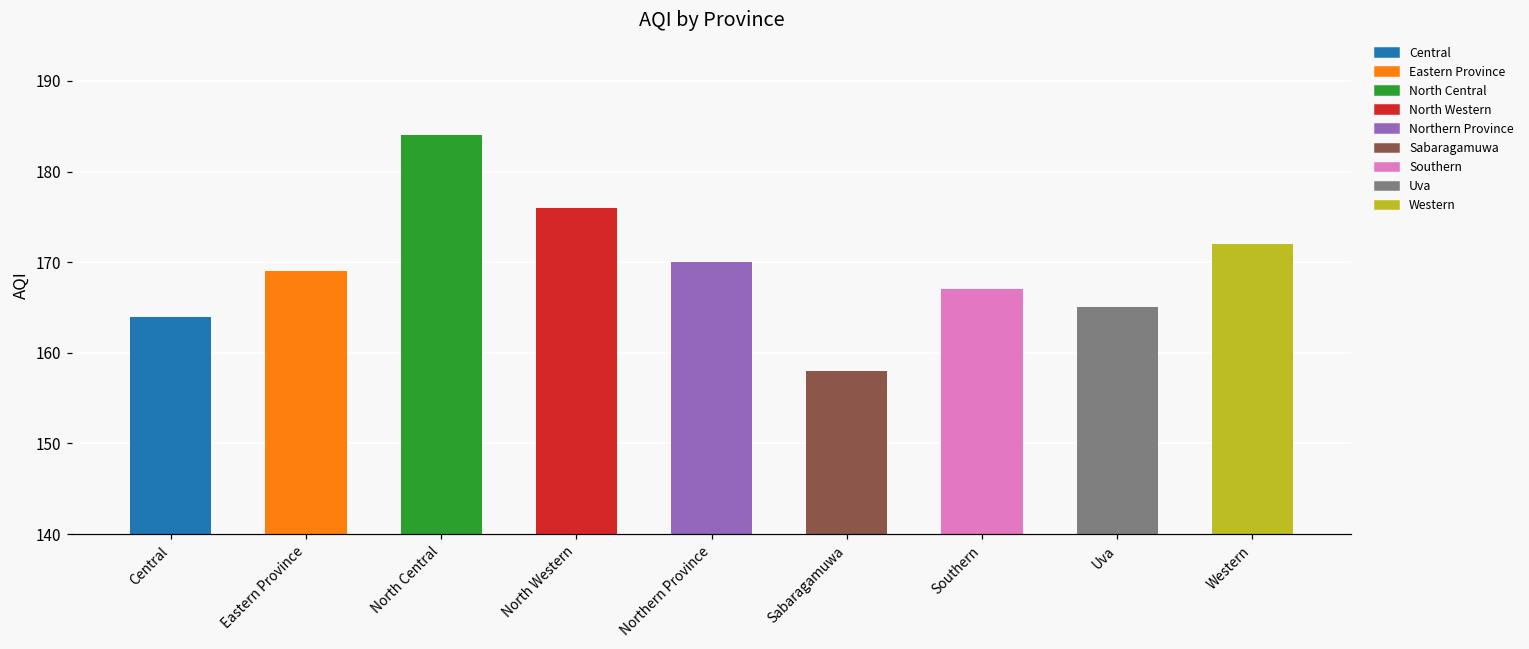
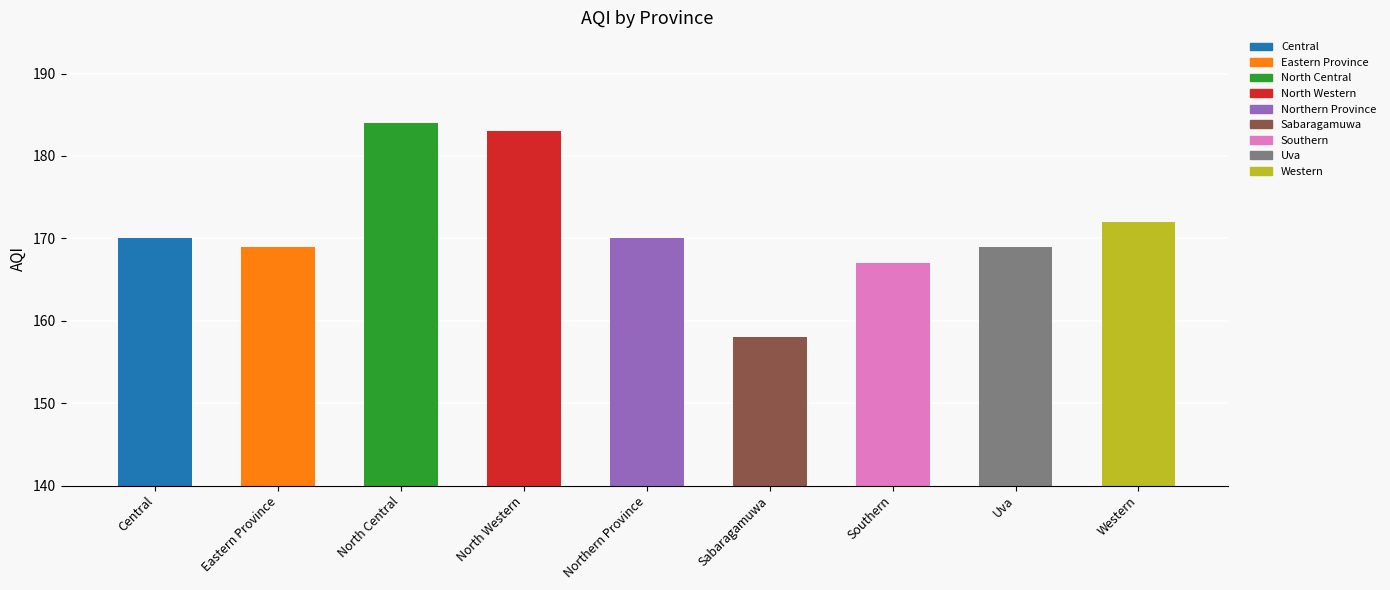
  {
-   "Central": 164,
+   "Central": 170,
    "Eastern Province": 169,
    "North Central": 184,
-   "North Western": 176,
+   "North Western": 183,
    "Northern Province": 170,
    "Sabaragamuwa": 158,
    "Southern": 167,
-   "Uva": 165,
+   "Uva": 169,
    "Western": 172
  }
